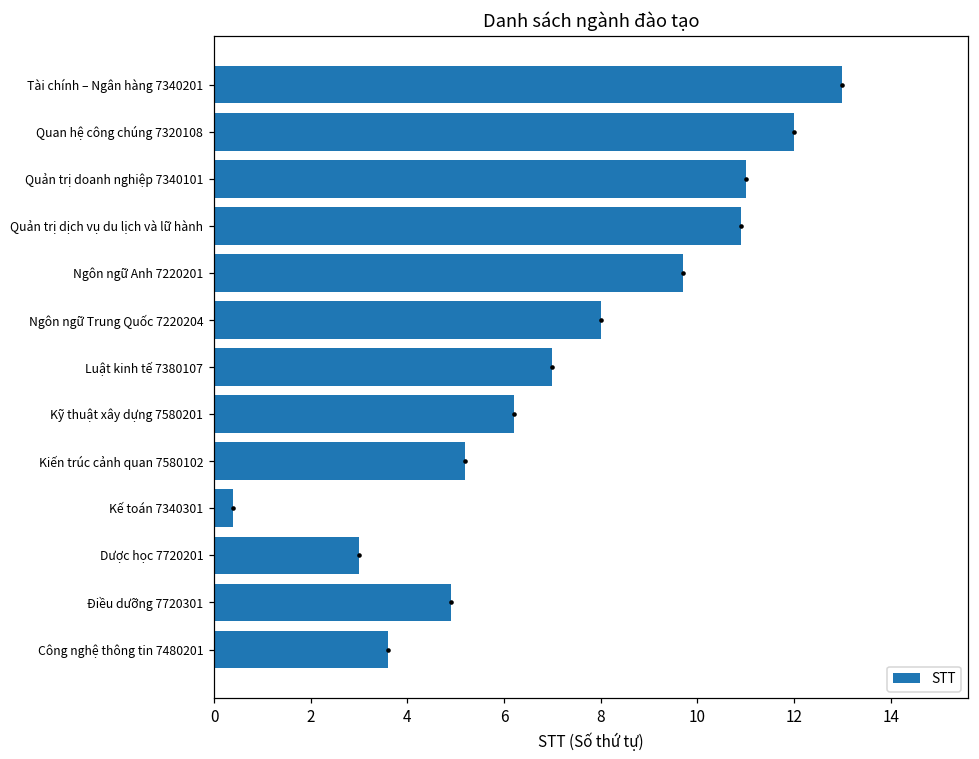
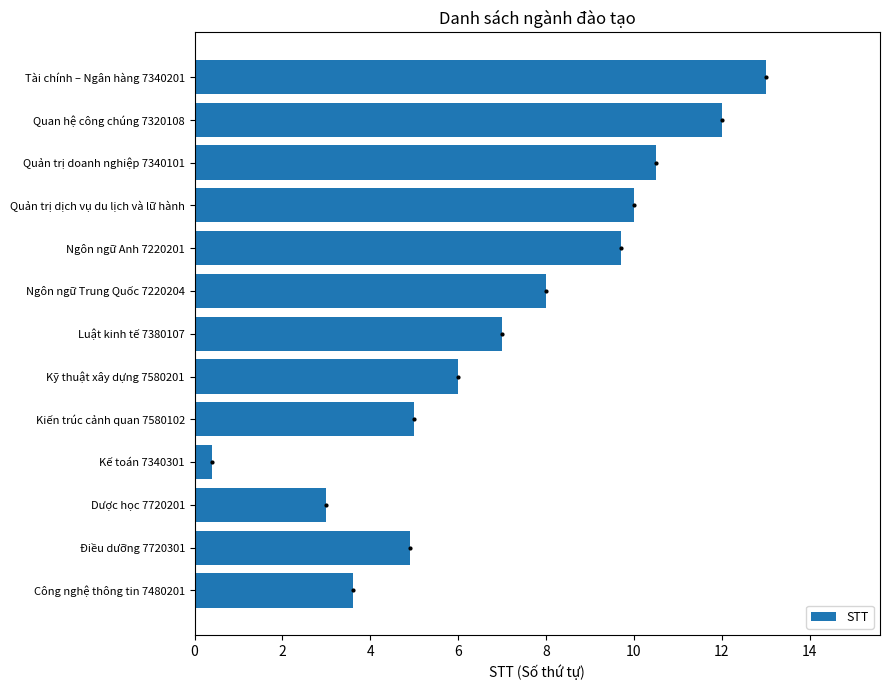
  {
    "STT": {
      "Tài chính – Ngân hàng 7340201": 13.0,
      "Quan hệ công chúng 7320108": 12.0,
-     "Quản trị doanh nghiệp 7340101": 11.0,
-     "Quản trị dịch vụ du lịch và lữ hành": 10.9,
+     "Quản trị doanh nghiệp 7340101": 10.5,
+     "Quản trị dịch vụ du lịch và lữ hành": 10.0,
      "Ngôn ngữ Anh 7220201": 9.7,
      "Ngôn ngữ Trung Quốc 7220204": 8.0,
      "Luật kinh tế 7380107": 7.0,
-     "Kỹ thuật xây dựng 7580201": 6.2,
-     "Kiến trúc cảnh quan 7580102": 5.2,
+     "Kỹ thuật xây dựng 7580201": 6.0,
+     "Kiến trúc cảnh quan 7580102": 5.0,
      "Kế toán 7340301": 0.4,
      "Dược học 7720201": 3.0,
      "Điều dưỡng 7720301": 4.9,
      "Công nghệ thông tin 7480201": 3.6
    }
  }
